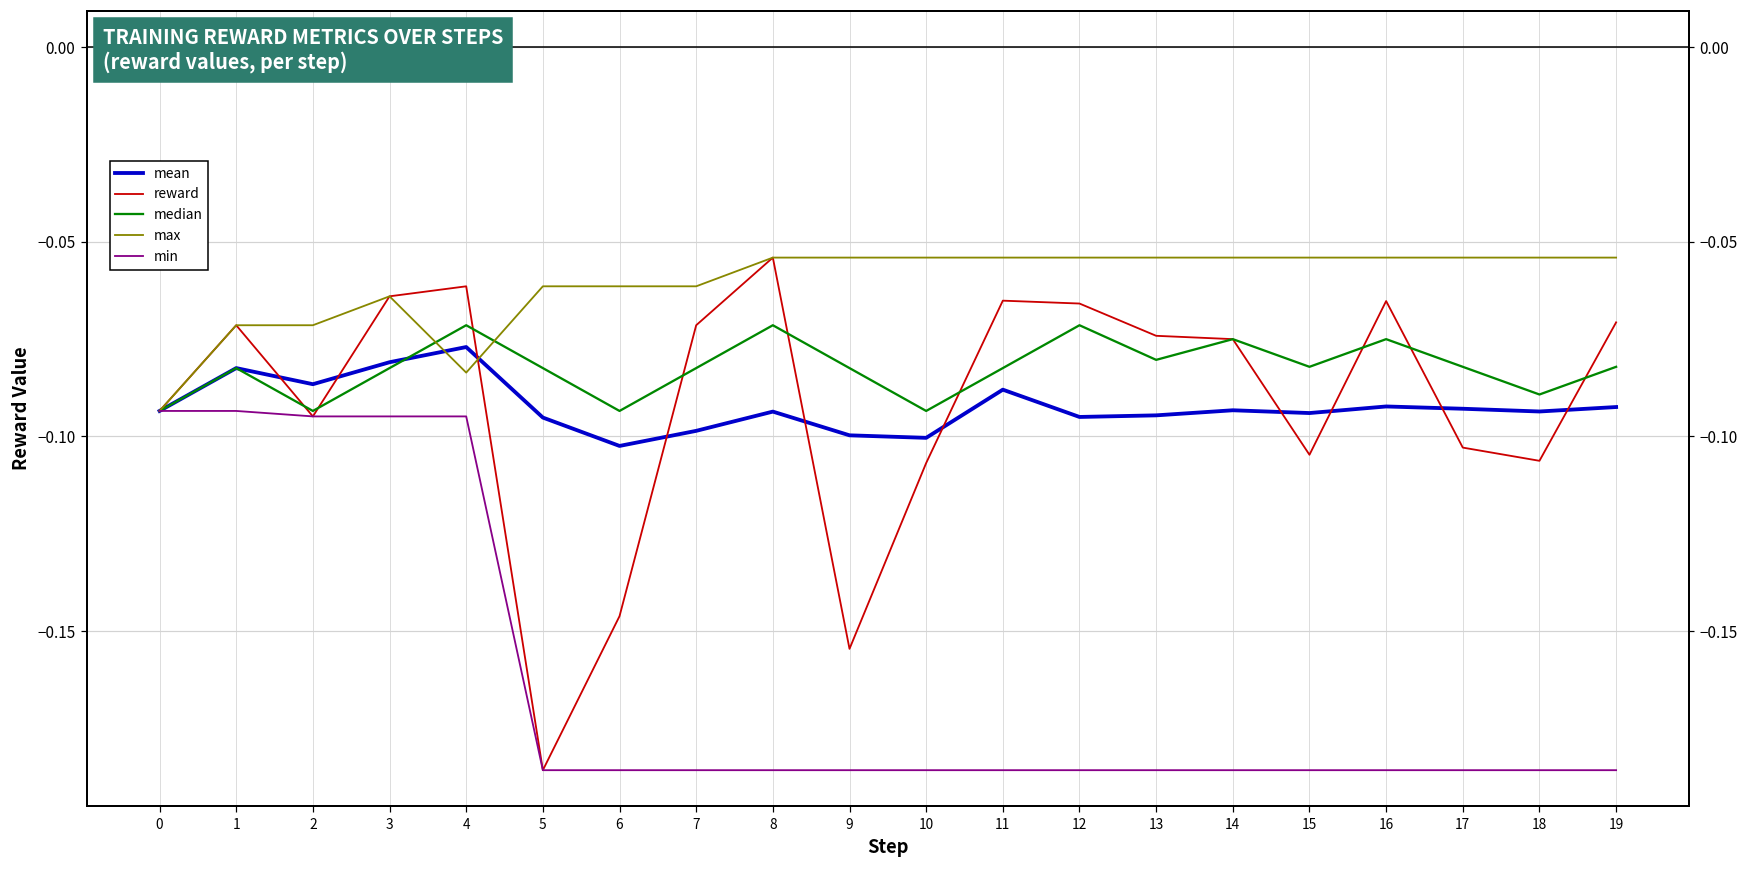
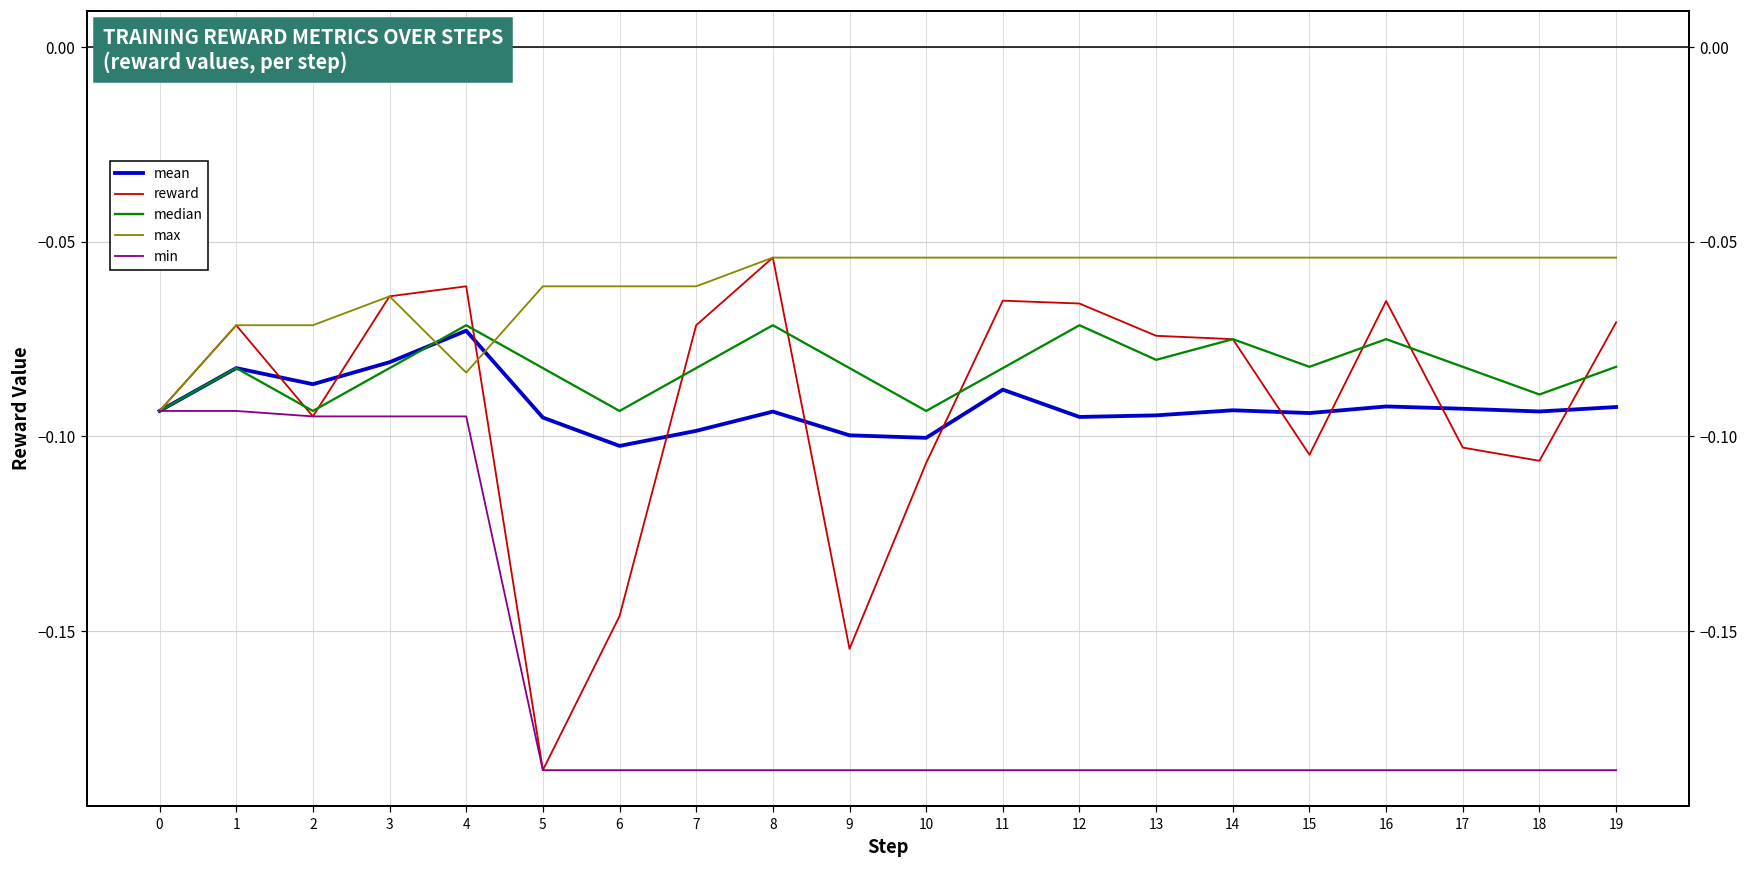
  {
    "mean": {
      "2": -0.087,
      "3": -0.081,
-     "4": -0.077,
+     "4": -0.073,
      "5": -0.095,
      "6": -0.102,
      "7": -0.099,
      "8": -0.094,
      "9": -0.100,
      "10": -0.100,
      "11": -0.088,
      "12": -0.095,
      "13": -0.095,
      "14": -0.093,
      "15": -0.094,
      "16": -0.092,
      "17": -0.093,
      "18": -0.094,
      "19": -0.092
    },
    "reward": {
      "4": -0.061,
      "6": -0.146,
      "7": -0.071,
      "9": -0.155,
      "10": -0.107,
      "11": -0.065,
      "12": -0.066,
      "13": -0.074,
      "15": -0.105,
      "16": -0.065,
      "17": -0.103,
      "18": -0.106,
      "19": -0.071
    },
    "median": {
      "2": -0.093,
      "3": -0.082,
      "4": -0.071,
      "5": -0.082,
      "6": -0.093,
      "7": -0.082,
      "8": -0.071,
      "9": -0.082,
      "10": -0.093,
      "11": -0.082,
      "12": -0.071,
      "13": -0.080,
      "15": -0.082,
      "16": -0.075,
      "17": -0.082,
      "18": -0.089,
      "19": -0.082
    },
    "max": {
      "2": -0.071,
      "4": -0.084,
      "5": -0.061,
      "6": -0.061,
      "7": -0.061,
      "9": -0.054,
      "10": -0.054,
      "11": -0.054,
      "12": -0.054,
      "13": -0.054,
      "14": -0.054,
      "15": -0.054,
      "16": -0.054,
      "17": -0.054,
      "18": -0.054,
      "19": -0.054
    },
    "min": {
      "1": -0.093,
      "3": -0.095,
      "4": -0.095,
      "6": -0.186,
      "7": -0.186,
      "8": -0.186,
      "9": -0.186,
      "10": -0.186,
      "11": -0.186,
      "12": -0.186,
      "13": -0.186,
      "14": -0.186,
      "15": -0.186,
      "16": -0.186,
      "17": -0.186,
      "18": -0.186,
      "19": -0.186
    }
  }
